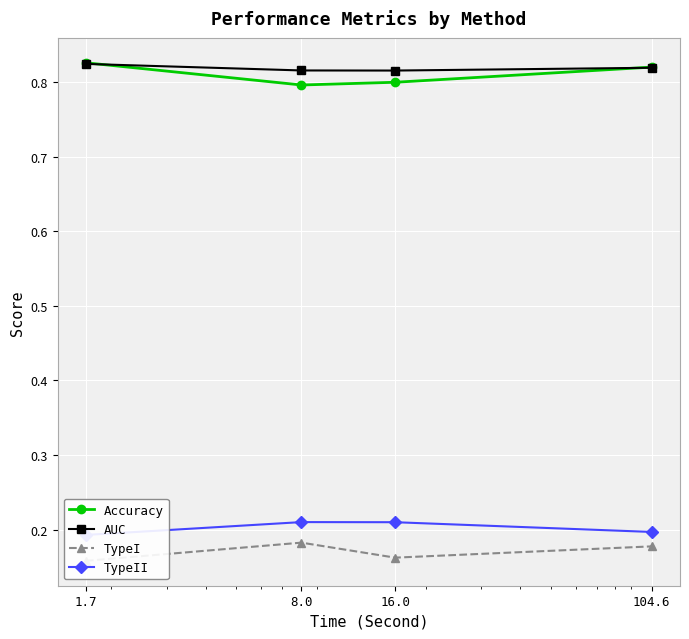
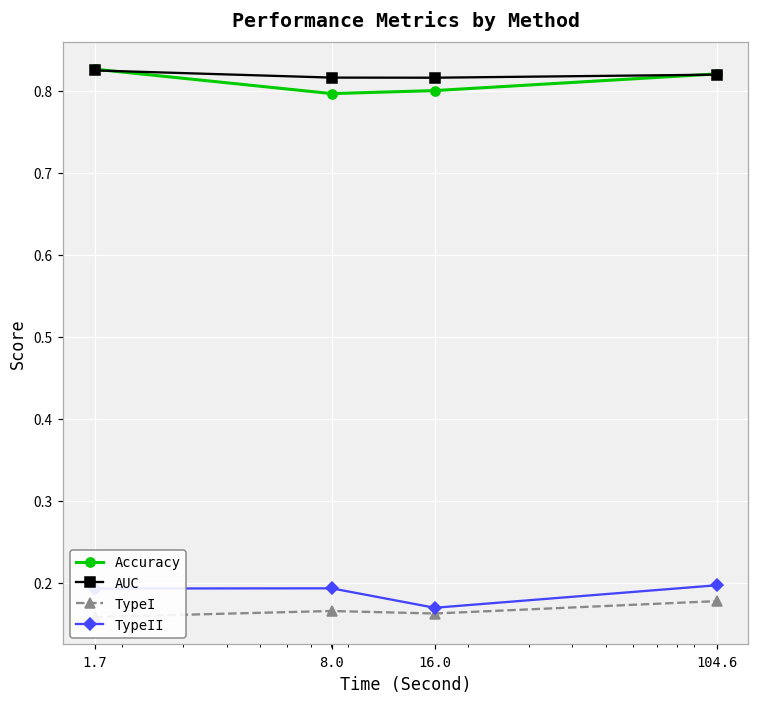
  {
    "Accuracy": {
      "8.0": 0.80,
      "16.0": 0.80
    },
    "AUC": {
      "8.0": 0.82,
      "16.0": 0.82
    },
    "TypeI": {
-     "8.0": 0.18,
+     "8.0": 0.17,
      "16.0": 0.16,
      "104.6": 0.18
    },
    "TypeII": {
-     "8.0": 0.21,
-     "16.0": 0.21,
+     "8.0": 0.19,
+     "16.0": 0.17,
      "104.6": 0.20
    }
  }
